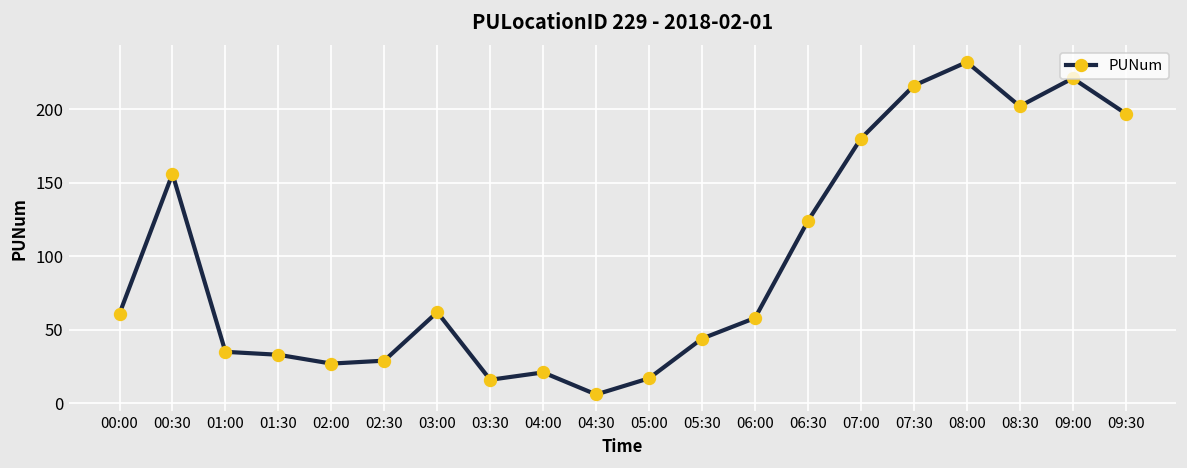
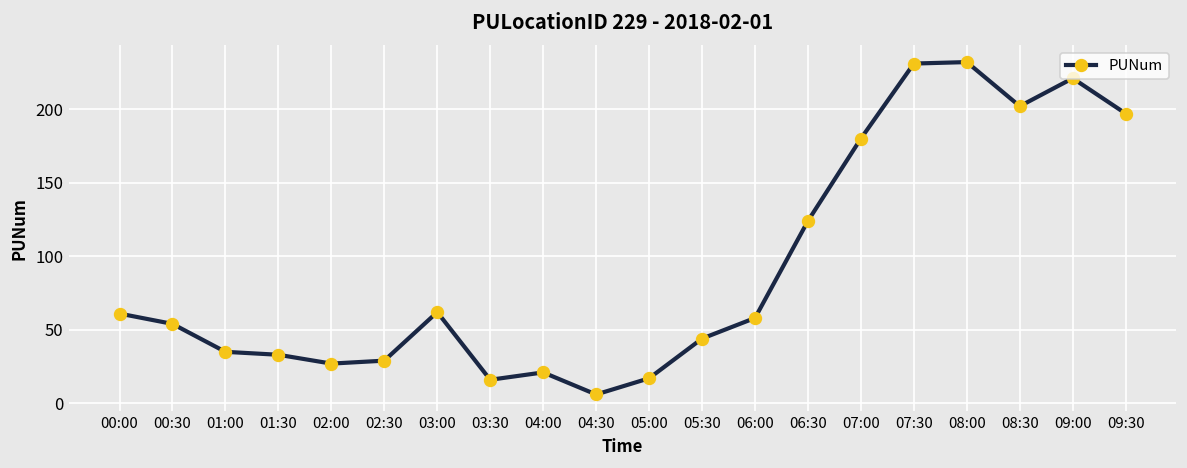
  {
    "00:00": 61,
-   "00:30": 156,
+   "00:30": 54,
    "01:00": 35,
    "01:30": 33,
    "02:00": 27,
    "02:30": 29,
    "03:00": 62,
    "03:30": 16,
    "04:00": 21,
    "04:30": 6,
    "05:00": 17,
    "05:30": 44,
    "06:00": 58,
    "06:30": 124,
    "07:00": 180,
-   "07:30": 216,
+   "07:30": 231,
    "08:00": 232,
    "08:30": 202,
    "09:30": 197
  }
